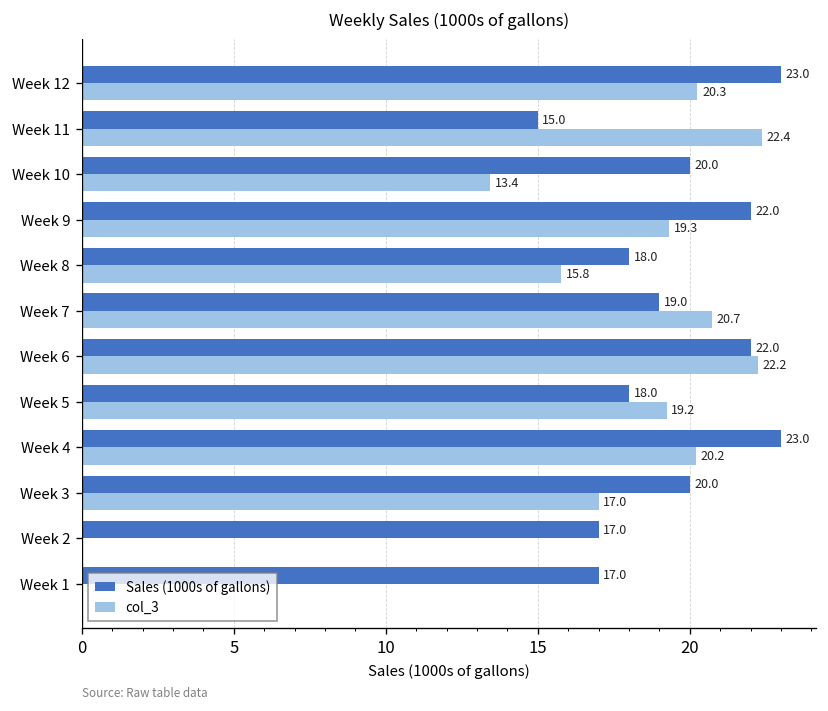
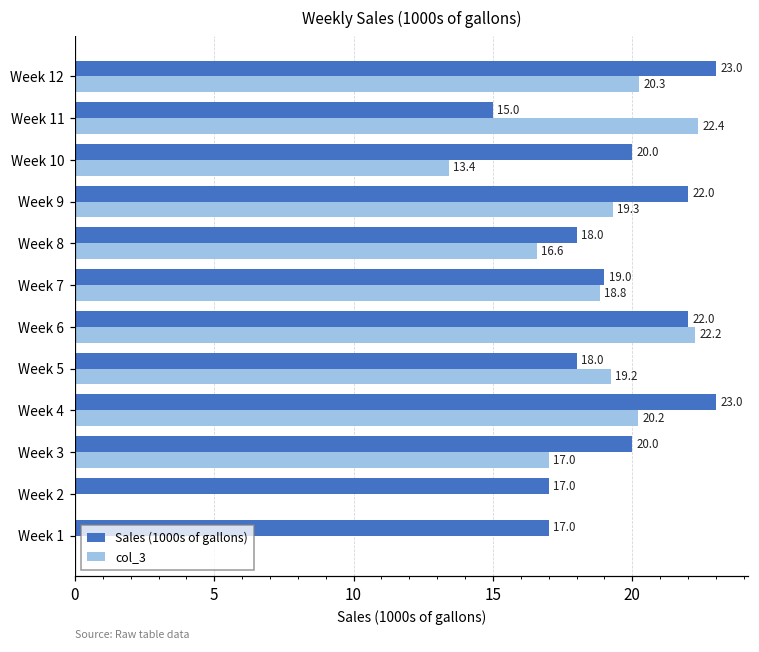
  {
    "Sales (1000s of gallons)": {
      "Week 12": 23.0,
      "Week 11": 15.0,
      "Week 10": 20.0,
      "Week 9": 22.0,
      "Week 8": 18.0,
      "Week 7": 19.0,
      "Week 6": 22.0,
      "Week 5": 18.0,
      "Week 4": 23.0,
      "Week 3": 20.0,
      "Week 2": 17.0,
      "Week 1": 17.0
    },
    "col_3": {
      "Week 12": 20.3,
      "Week 11": 22.4,
      "Week 10": 13.4,
      "Week 9": 19.3,
-     "Week 8": 15.8,
-     "Week 7": 20.7,
+     "Week 8": 16.6,
+     "Week 7": 18.8,
      "Week 6": 22.2,
      "Week 5": 19.2,
      "Week 4": 20.2,
      "Week 3": 17.0
    }
  }
